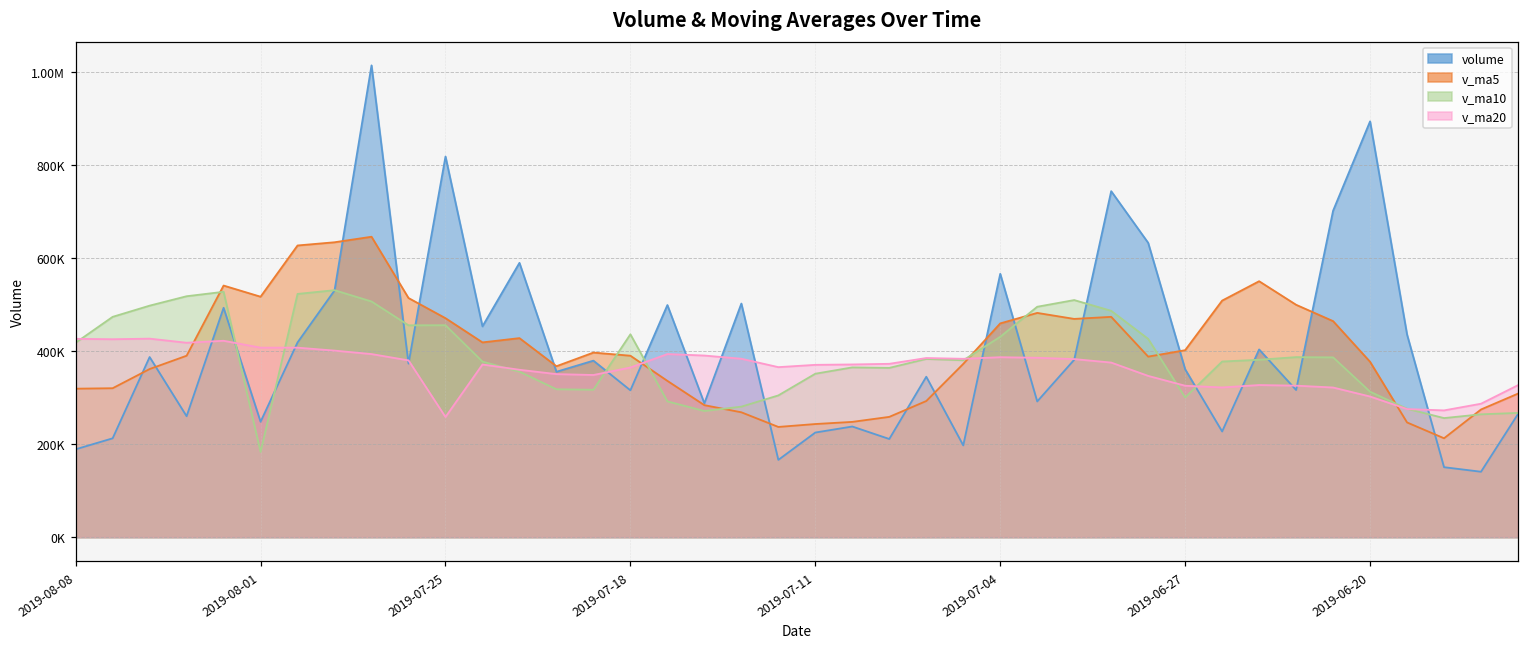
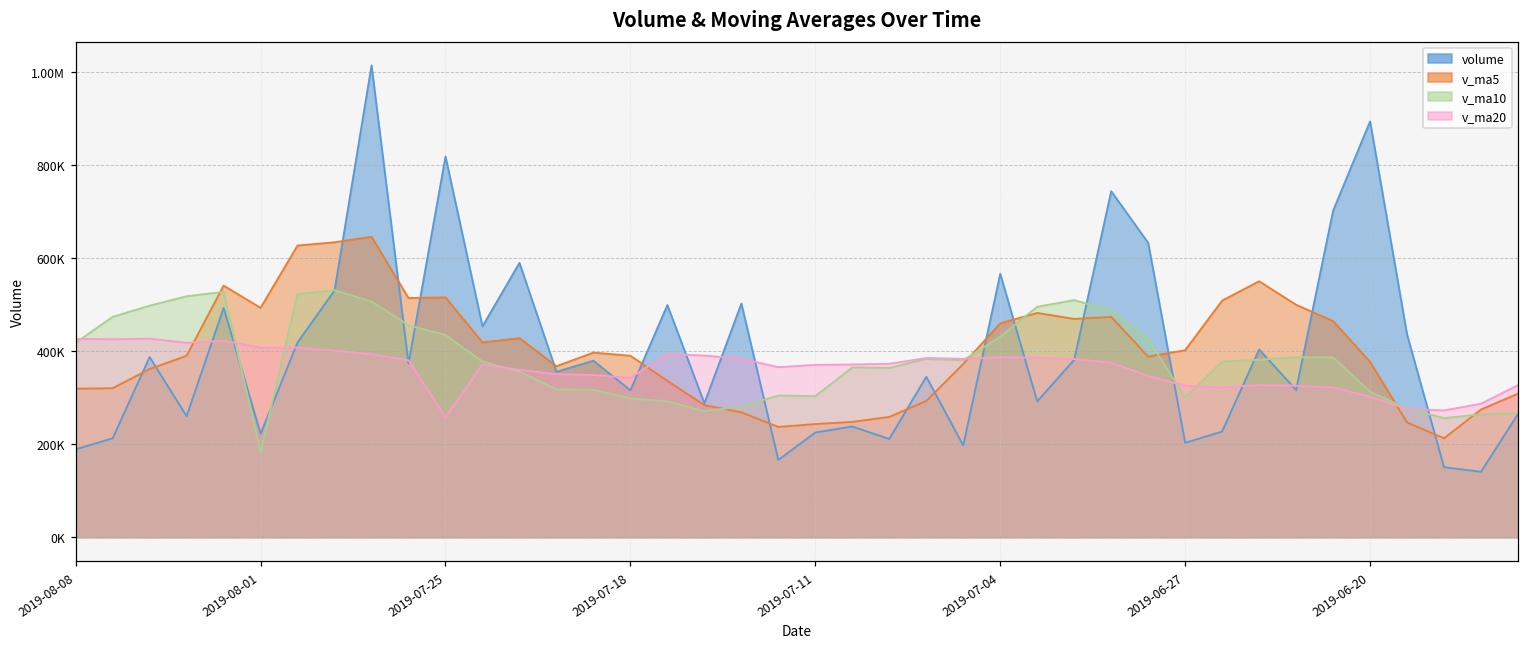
  {
    "volume": {
      "2019-08-08": 190000,
-     "2019-08-01": 250000,
+     "2019-08-01": 220000,
      "2019-07-25": 820000,
      "2019-07-18": 320000,
      "2019-07-11": 230000,
      "2019-07-04": 570000,
-     "2019-06-27": 360000,
+     "2019-06-27": 200000,
      "2019-06-20": 890000
    },
    "v_ma5": {
      "2019-08-08": 320000,
-     "2019-08-01": 520000,
-     "2019-07-25": 470000,
+     "2019-08-01": 490000,
+     "2019-07-25": 520000,
      "2019-07-18": 390000,
      "2019-07-11": 240000,
      "2019-07-04": 460000,
      "2019-06-27": 400000,
      "2019-06-20": 380000
    },
    "v_ma10": {
      "2019-08-08": 420000,
      "2019-08-01": 180000,
-     "2019-07-25": 460000,
-     "2019-07-18": 440000,
-     "2019-07-11": 350000,
+     "2019-07-25": 440000,
+     "2019-07-18": 300000,
+     "2019-07-11": 300000,
      "2019-07-04": 430000,
      "2019-06-27": 300000,
      "2019-06-20": 310000
    },
    "v_ma20": {
      "2019-08-08": 430000,
      "2019-08-01": 410000,
      "2019-07-25": 260000,
-     "2019-07-18": 360000,
+     "2019-07-18": 340000,
      "2019-07-11": 370000,
      "2019-07-04": 390000,
      "2019-06-27": 330000,
      "2019-06-20": 300000
    }
  }
